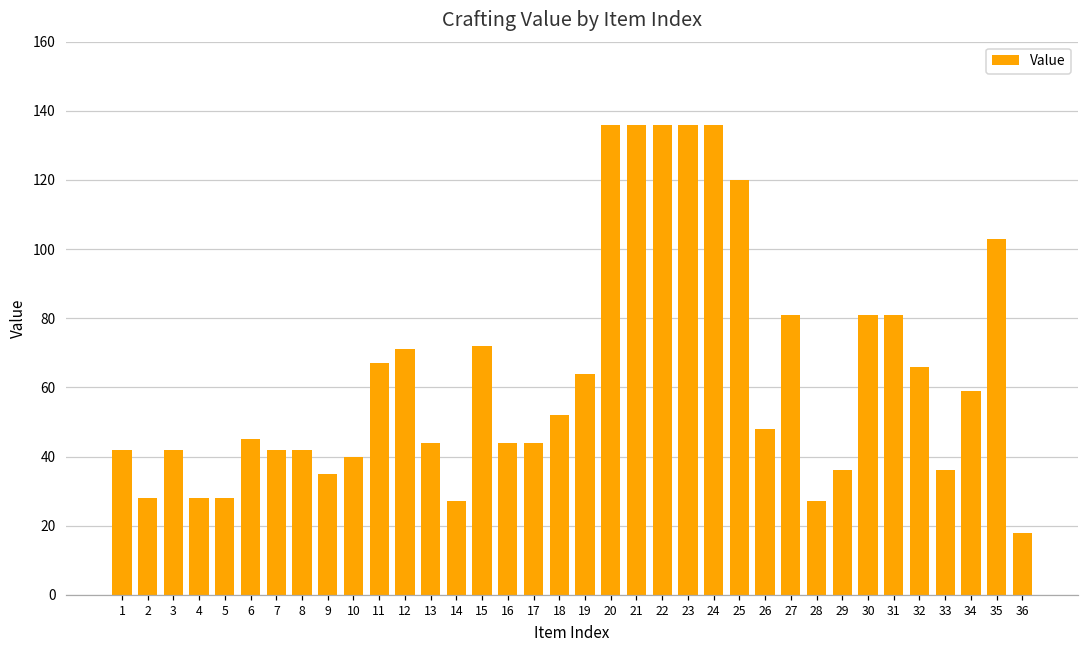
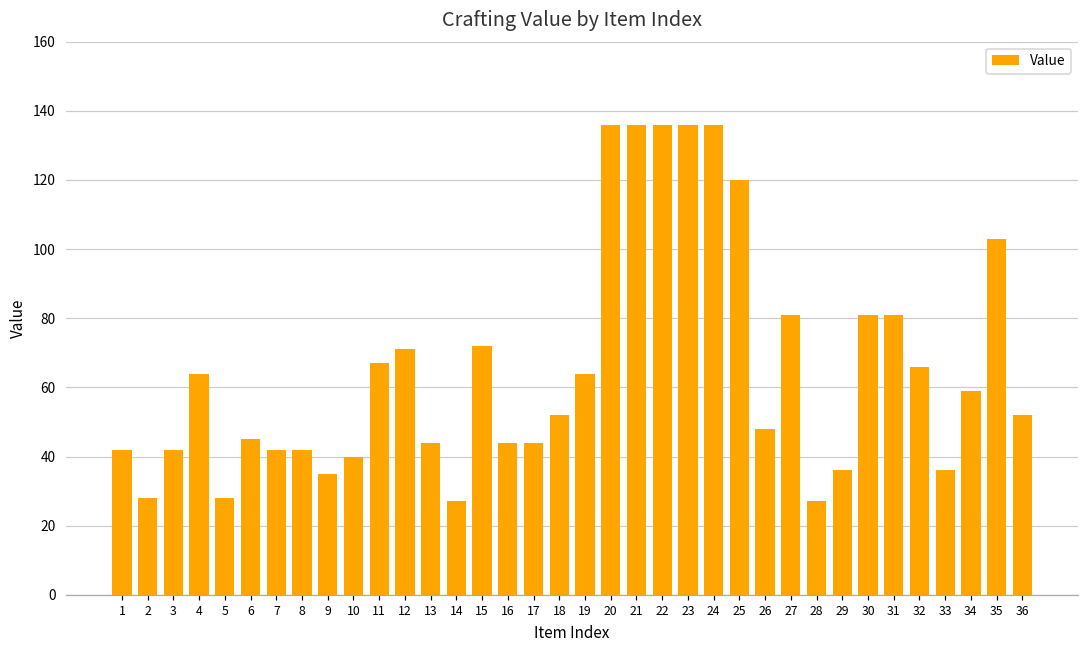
  {
    "1": 42,
    "2": 28,
    "3": 42,
-   "4": 28,
+   "4": 64,
    "5": 28,
    "6": 45,
    "7": 42,
    "8": 42,
    "9": 35,
    "10": 40,
    "11": 67,
    "12": 71,
    "13": 44,
    "14": 27,
    "15": 72,
    "16": 44,
    "17": 44,
    "18": 52,
    "19": 64,
    "20": 136,
    "21": 136,
    "22": 136,
    "23": 136,
    "24": 136,
    "25": 120,
    "26": 48,
    "27": 81,
    "28": 27,
    "29": 36,
    "30": 81,
    "31": 81,
    "32": 66,
    "33": 36,
    "34": 59,
    "35": 103,
-   "36": 18
+   "36": 52
  }
